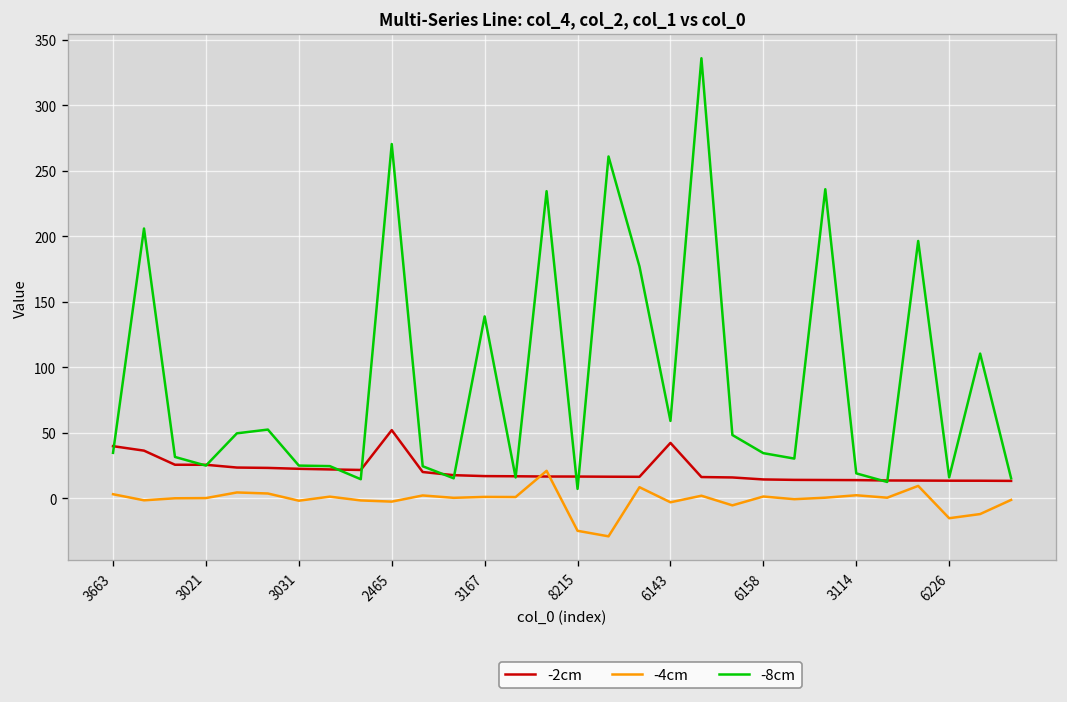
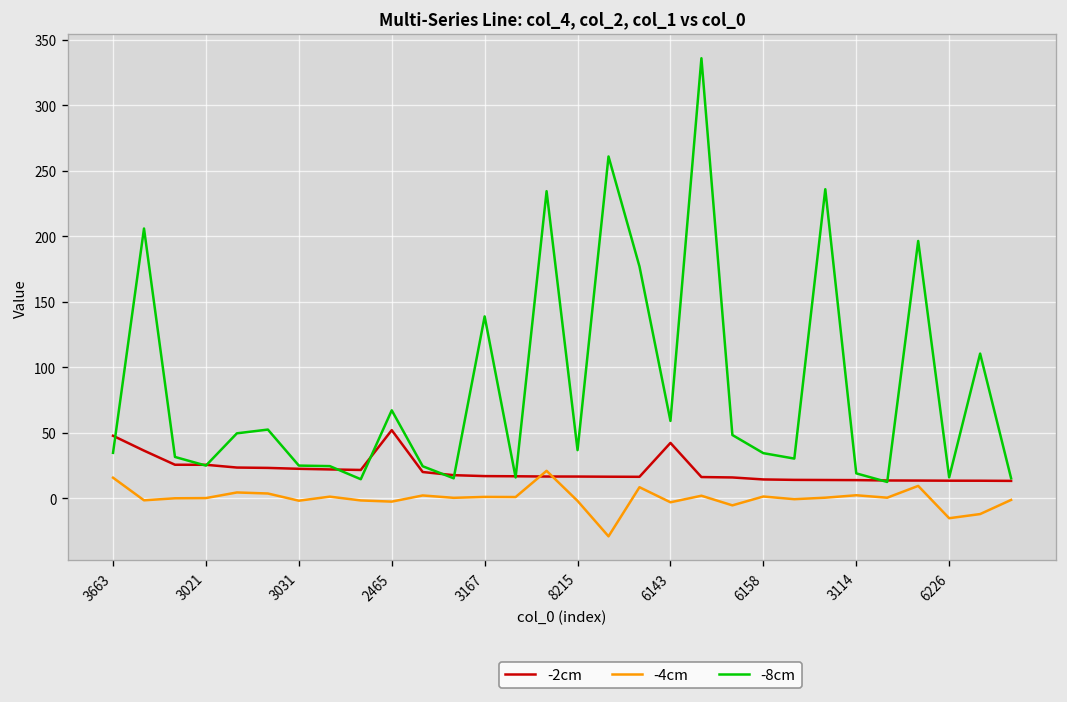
  {
    "-2cm": {
-     "3663": 40,
+     "3663": 48,
      "3031": 23,
      "2465": 52,
      "3167": 17,
      "8215": 17,
      "6143": 42,
      "6158": 14,
      "3114": 14,
      "6226": 13
    },
    "-4cm": {
-     "3663": 3,
+     "3663": 16,
      "3021": 0,
      "3031": -2,
      "2465": -3,
      "3167": 1,
-     "8215": -25,
+     "8215": -2,
      "6143": -3,
      "6158": 1,
      "3114": 2,
      "6226": -15
    },
    "-8cm": {
      "3663": 35,
      "3031": 25,
-     "2465": 271,
+     "2465": 67,
      "3167": 139,
-     "8215": 7,
+     "8215": 37,
      "6143": 59,
      "6158": 35,
      "3114": 19,
      "6226": 16
    }
  }
